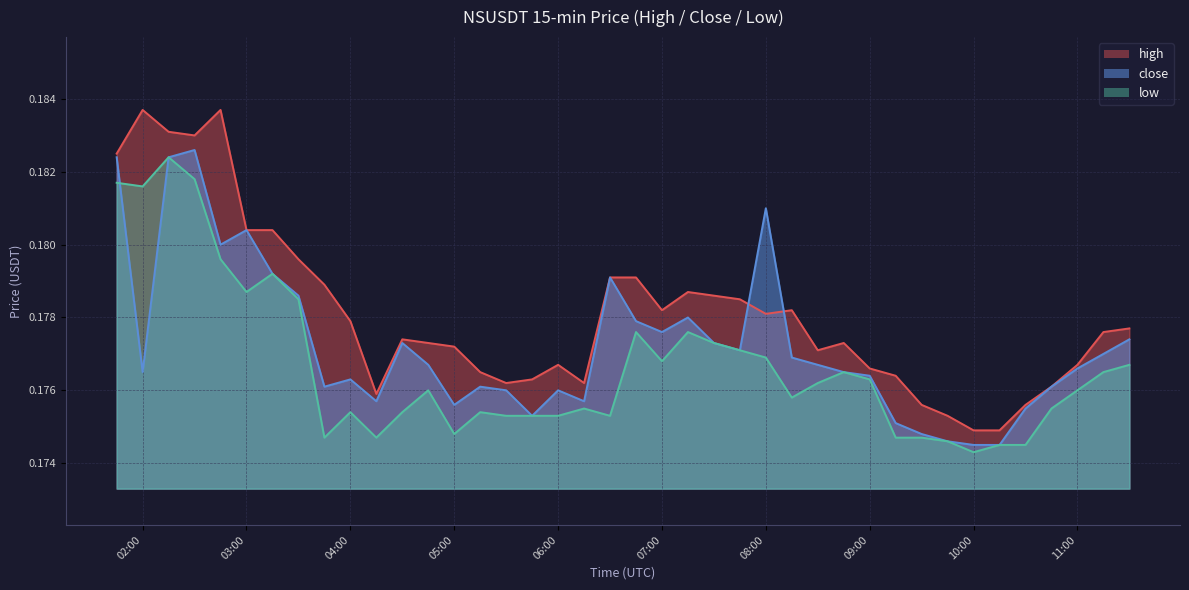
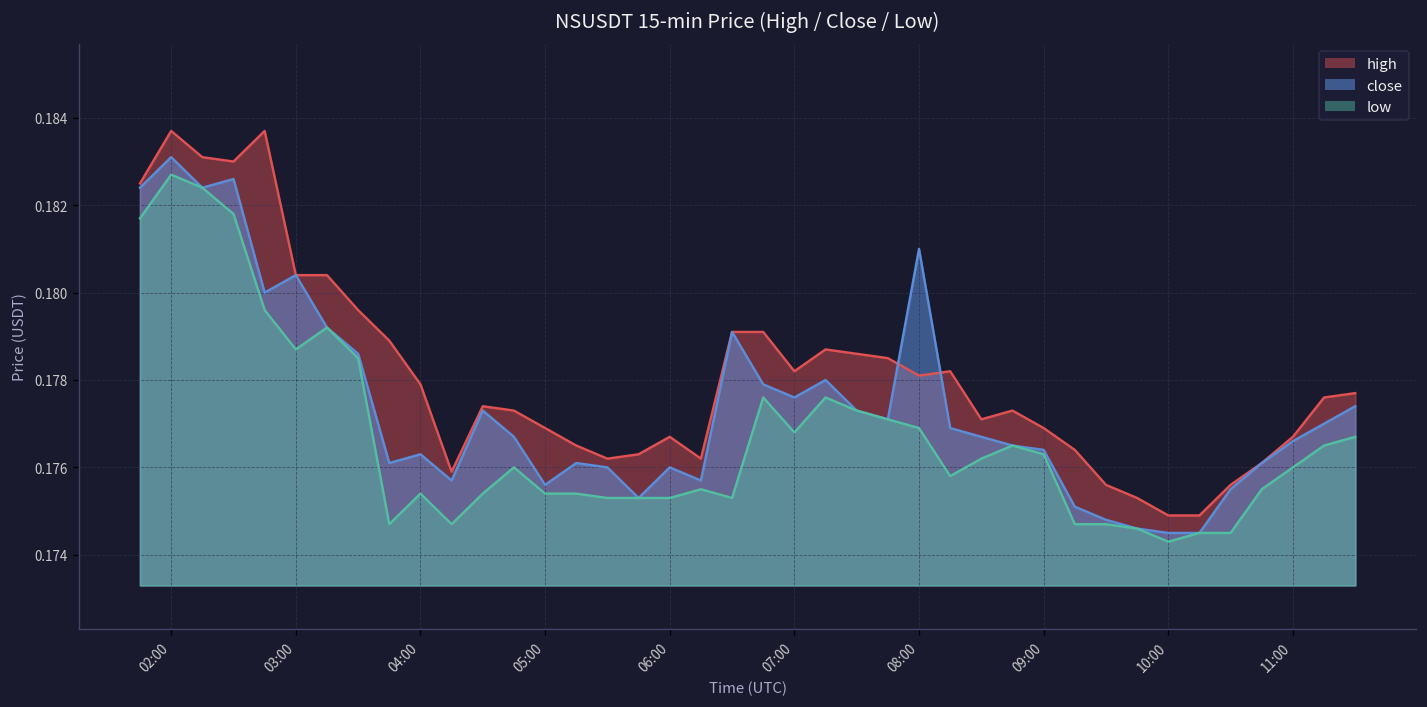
  {
    "high": {
      "02:00": 0.1837,
      "04:00": 0.1779,
-     "05:00": 0.1772,
+     "05:00": 0.1769,
      "06:00": 0.1767,
      "07:00": 0.1782,
      "08:00": 0.1781,
-     "09:00": 0.1766,
+     "09:00": 0.1769,
      "10:00": 0.1749,
      "11:00": 0.1767
    },
    "close": {
-     "02:00": 0.1765,
+     "02:00": 0.1831,
      "04:00": 0.1763,
      "05:00": 0.1756,
      "06:00": 0.1760,
      "07:00": 0.1776,
      "08:00": 0.1810,
      "09:00": 0.1764,
      "10:00": 0.1745,
      "11:00": 0.1766
    },
    "low": {
-     "02:00": 0.1816,
+     "02:00": 0.1827,
      "03:00": 0.1787,
      "04:00": 0.1754,
-     "05:00": 0.1748,
+     "05:00": 0.1754,
      "06:00": 0.1753,
      "07:00": 0.1768,
      "08:00": 0.1769,
      "09:00": 0.1763,
      "10:00": 0.1743,
      "11:00": 0.1760
    }
  }
